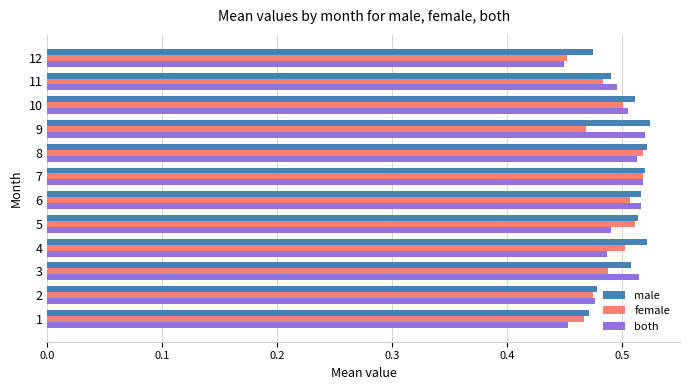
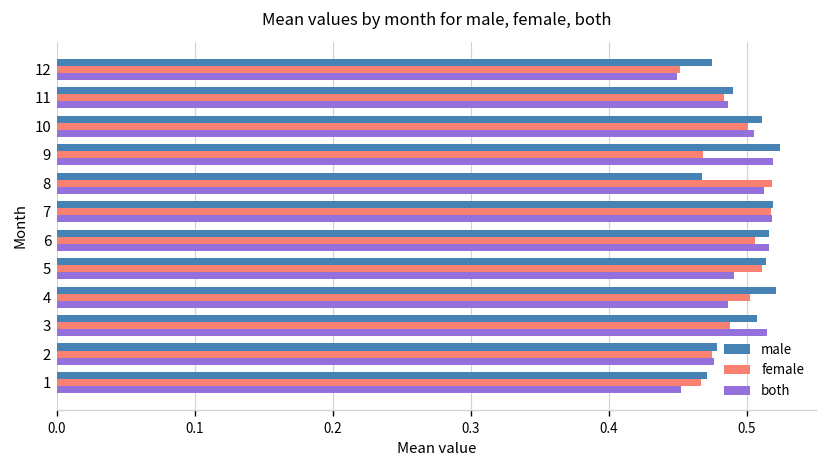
  {
    "male": {
      "12": 0.475,
      "11": 0.490,
      "10": 0.511,
      "9": 0.524,
-     "8": 0.522,
+     "8": 0.468,
      "7": 0.519,
      "6": 0.516,
      "5": 0.514,
      "4": 0.522,
      "3": 0.507,
      "2": 0.478,
      "1": 0.471
    },
    "female": {
      "12": 0.452,
      "11": 0.483,
      "10": 0.501,
      "9": 0.468,
      "8": 0.518,
      "7": 0.518,
      "6": 0.506,
      "5": 0.511,
      "4": 0.503,
      "3": 0.488,
      "2": 0.475,
      "1": 0.467
    },
    "both": {
      "12": 0.449,
-     "11": 0.496,
+     "11": 0.486,
      "10": 0.505,
      "9": 0.519,
      "8": 0.513,
      "7": 0.518,
      "6": 0.516,
      "5": 0.490,
      "4": 0.487,
      "3": 0.515,
      "2": 0.476,
      "1": 0.453
    }
  }
